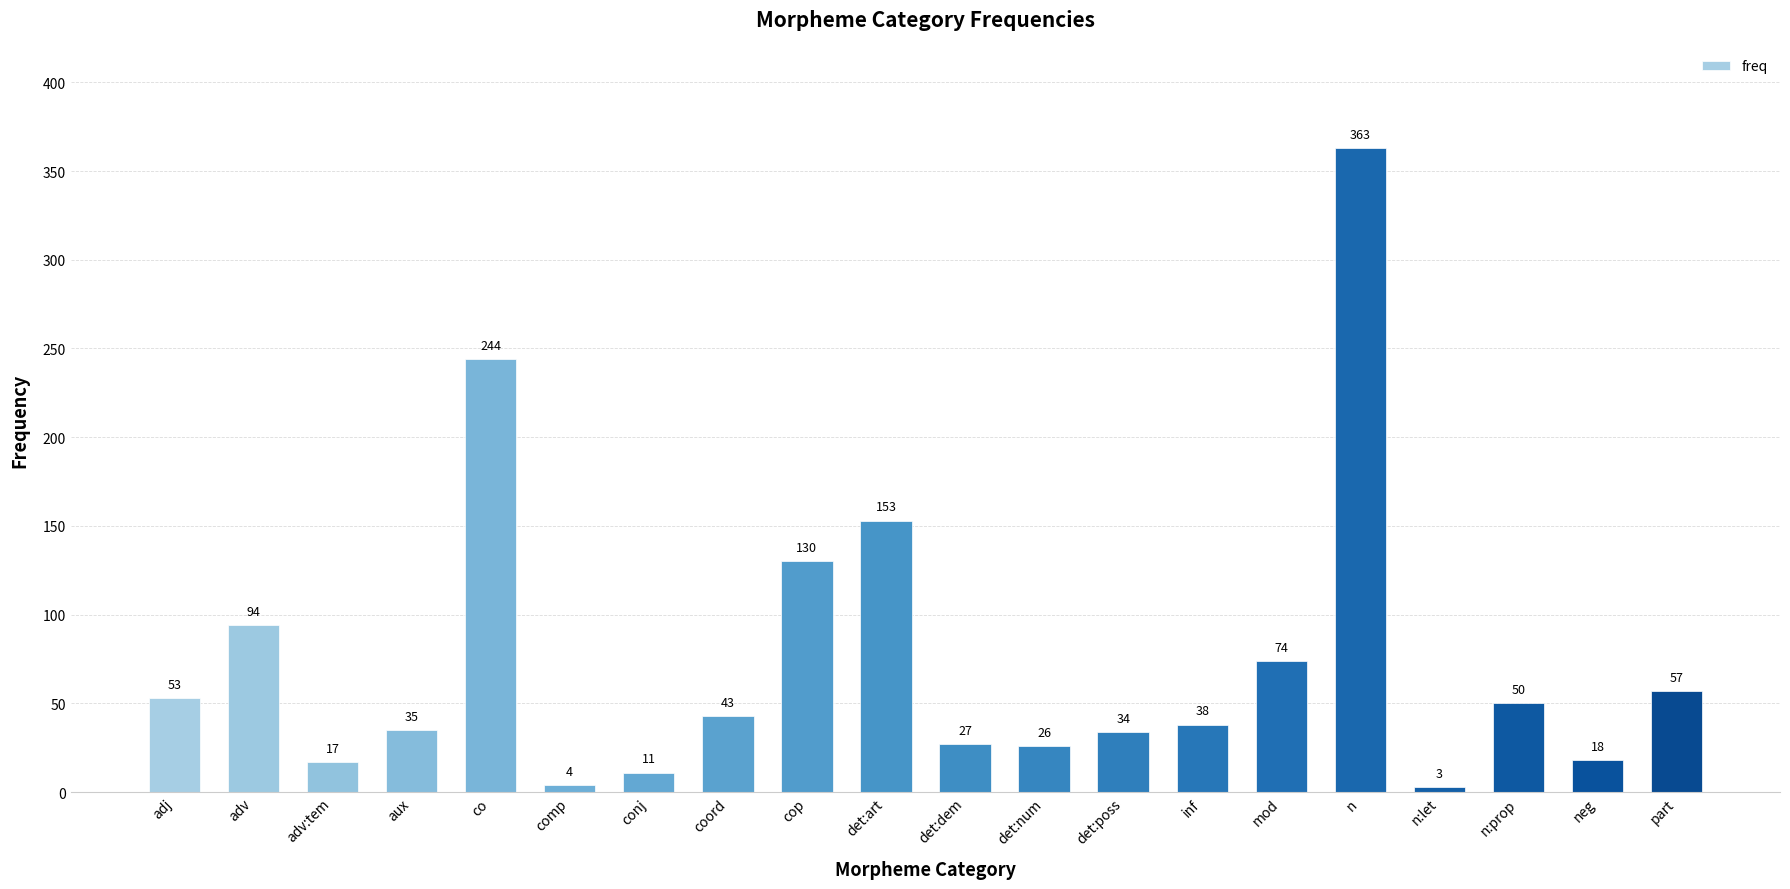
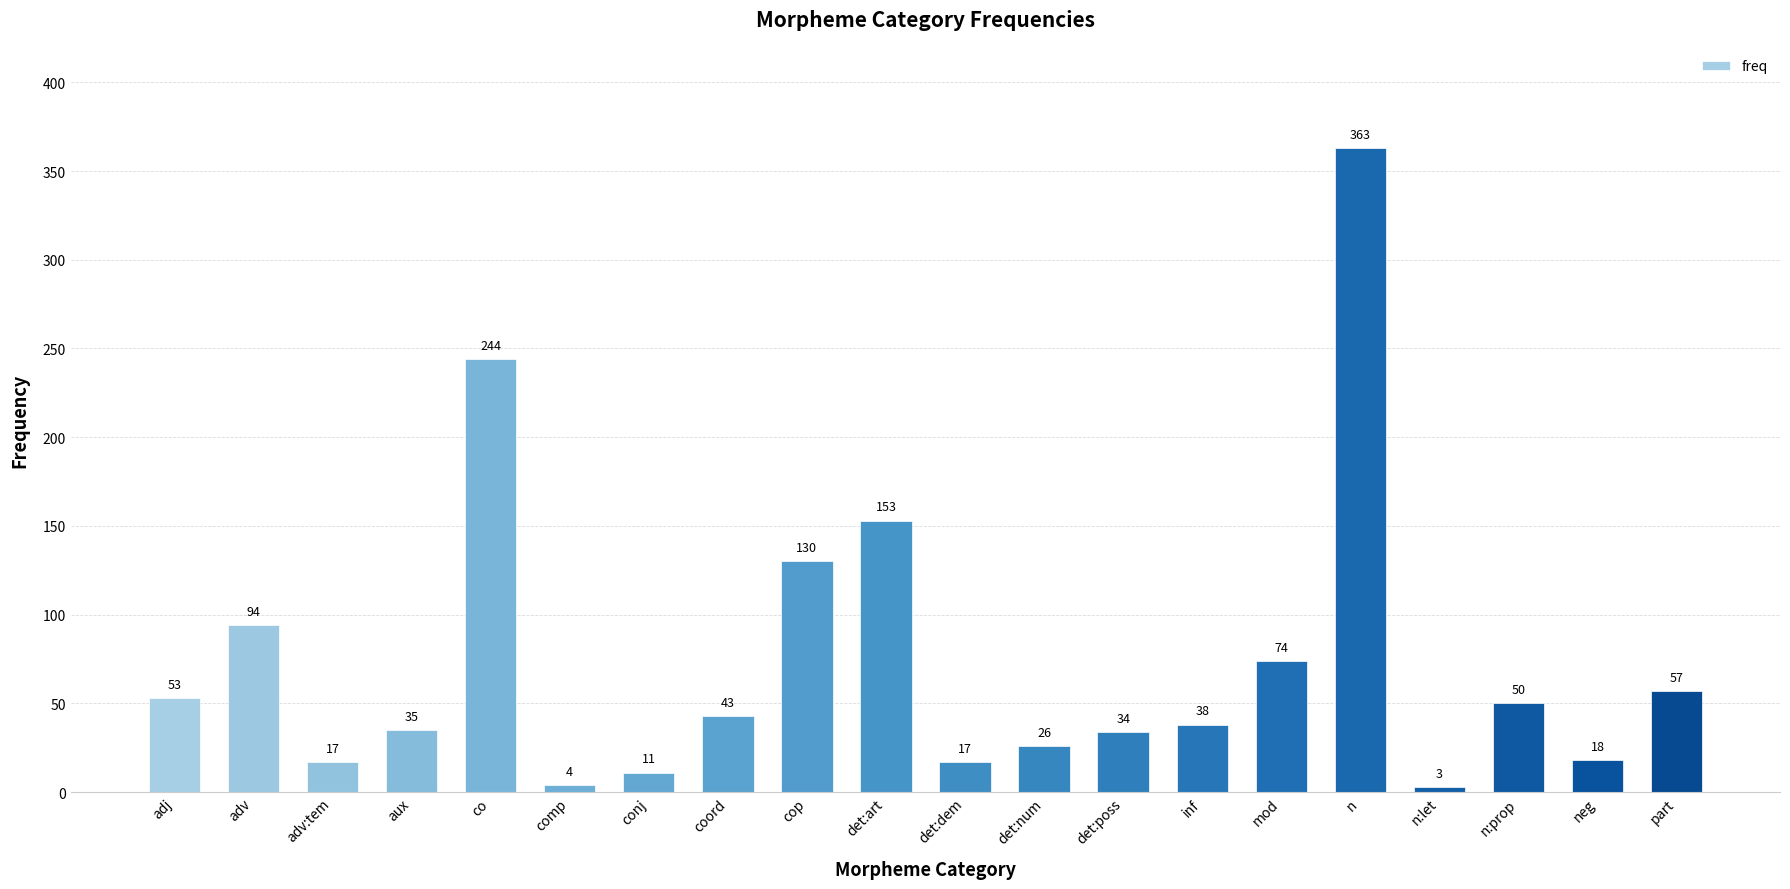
  {
    "adj": 53,
    "adv": 94,
    "adv:tem": 17,
    "aux": 35,
    "co": 244,
    "comp": 4,
    "conj": 11,
    "coord": 43,
    "cop": 130,
    "det:art": 153,
-   "det:dem": 27,
+   "det:dem": 17,
    "det:num": 26,
    "det:poss": 34,
    "inf": 38,
    "mod": 74,
    "n": 363,
    "n:let": 3,
    "n:prop": 50,
    "neg": 18,
    "part": 57
  }
